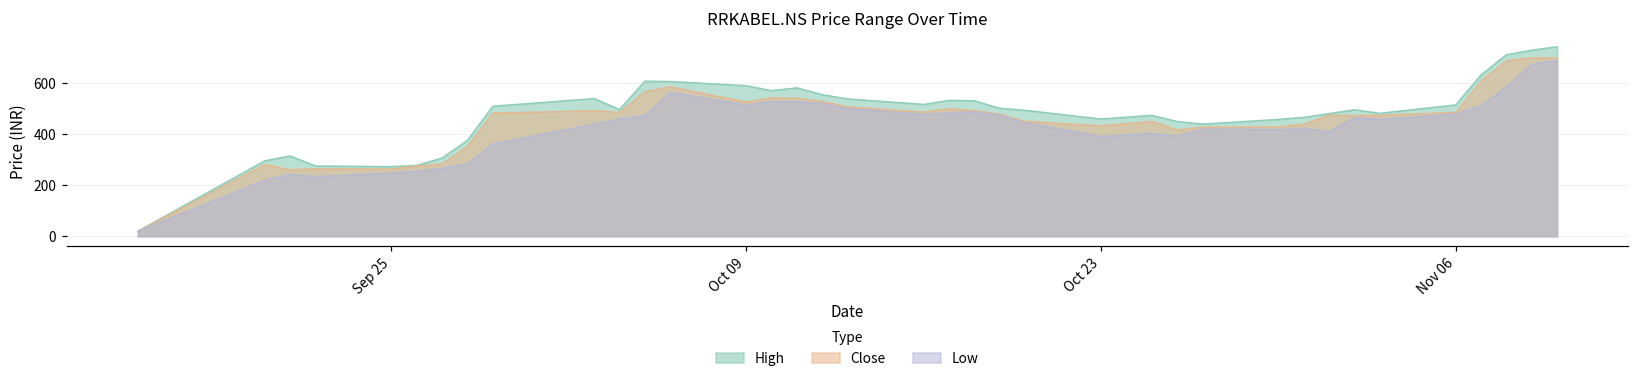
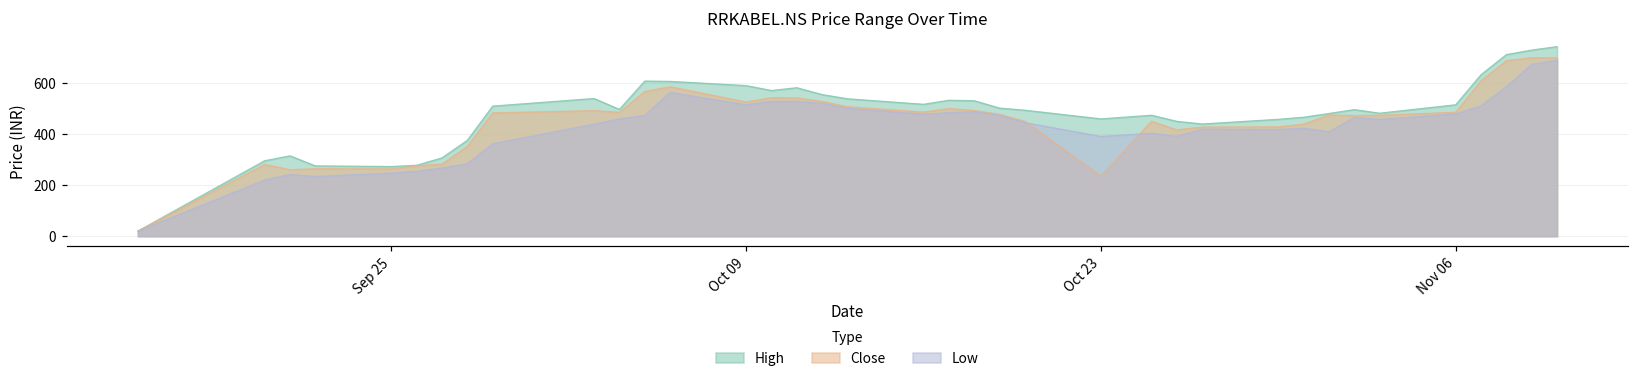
  {
    "Close": {
-     "Oct 23": 430
+     "Oct 23": 240
    }
  }
